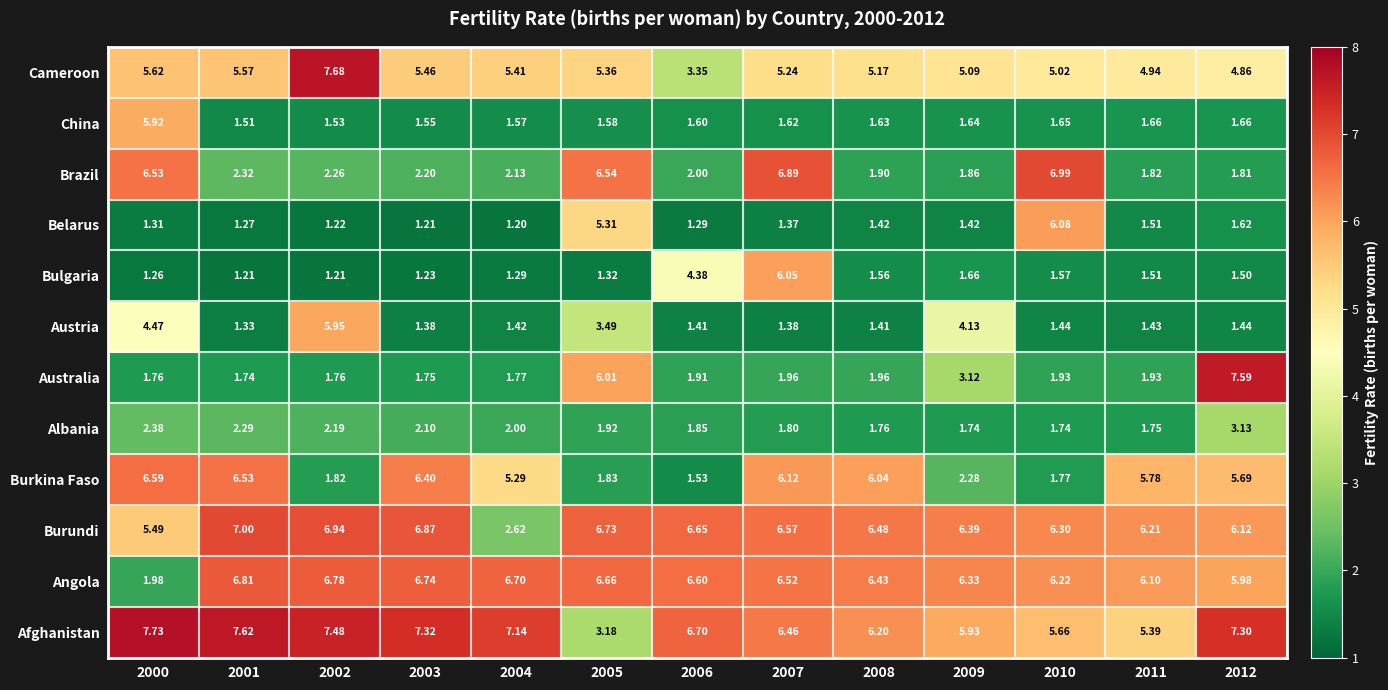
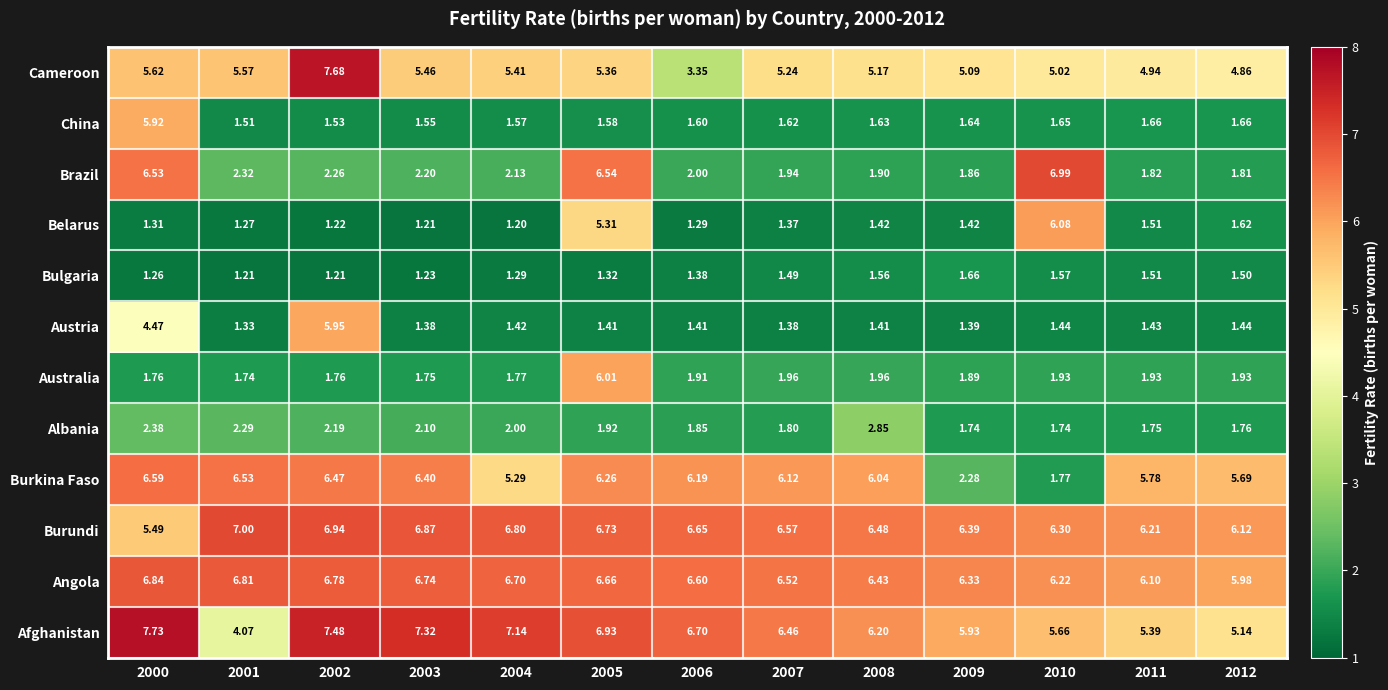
  {
    "Cameroon": {
      "2000": 5.62,
      "2001": 5.57,
      "2002": 7.68,
      "2003": 5.46,
      "2004": 5.41,
      "2005": 5.36,
      "2006": 3.35,
      "2007": 5.24,
      "2008": 5.17,
      "2009": 5.09,
      "2010": 5.02,
      "2011": 4.94,
      "2012": 4.86
    },
    "China": {
      "2000": 5.92,
      "2001": 1.51,
      "2002": 1.53,
      "2003": 1.55,
      "2004": 1.57,
      "2005": 1.58,
      "2006": 1.60,
      "2007": 1.62,
      "2008": 1.63,
      "2009": 1.64,
      "2010": 1.65,
      "2011": 1.66,
      "2012": 1.66
    },
    "Brazil": {
      "2000": 6.53,
      "2001": 2.32,
      "2002": 2.26,
      "2003": 2.20,
      "2004": 2.13,
      "2005": 6.54,
      "2006": 2.00,
-     "2007": 6.89,
+     "2007": 1.94,
      "2008": 1.90,
      "2009": 1.86,
      "2010": 6.99,
      "2011": 1.82,
      "2012": 1.81
    },
    "Belarus": {
      "2000": 1.31,
      "2001": 1.27,
      "2002": 1.22,
      "2003": 1.21,
      "2004": 1.20,
      "2005": 5.31,
      "2006": 1.29,
      "2007": 1.37,
      "2008": 1.42,
      "2009": 1.42,
      "2010": 6.08,
      "2011": 1.51,
      "2012": 1.62
    },
    "Bulgaria": {
      "2000": 1.26,
      "2001": 1.21,
      "2002": 1.21,
      "2003": 1.23,
      "2004": 1.29,
      "2005": 1.32,
-     "2006": 4.38,
-     "2007": 6.05,
+     "2006": 1.38,
+     "2007": 1.49,
      "2008": 1.56,
      "2009": 1.66,
      "2010": 1.57,
      "2011": 1.51,
      "2012": 1.50
    },
    "Austria": {
      "2000": 4.47,
      "2001": 1.33,
      "2002": 5.95,
      "2003": 1.38,
      "2004": 1.42,
-     "2005": 3.49,
+     "2005": 1.41,
      "2006": 1.41,
      "2007": 1.38,
      "2008": 1.41,
-     "2009": 4.13,
+     "2009": 1.39,
      "2010": 1.44,
      "2011": 1.43,
      "2012": 1.44
    },
    "Australia": {
      "2000": 1.76,
      "2001": 1.74,
      "2002": 1.76,
      "2003": 1.75,
      "2004": 1.77,
      "2005": 6.01,
      "2006": 1.91,
      "2007": 1.96,
      "2008": 1.96,
-     "2009": 3.12,
+     "2009": 1.89,
      "2010": 1.93,
      "2011": 1.93,
-     "2012": 7.59
+     "2012": 1.93
    },
    "Albania": {
      "2000": 2.38,
      "2001": 2.29,
      "2002": 2.19,
      "2003": 2.10,
      "2004": 2.00,
      "2005": 1.92,
      "2006": 1.85,
      "2007": 1.80,
-     "2008": 1.76,
+     "2008": 2.85,
      "2009": 1.74,
      "2010": 1.74,
      "2011": 1.75,
-     "2012": 3.13
+     "2012": 1.76
    },
    "Burkina Faso": {
      "2000": 6.59,
      "2001": 6.53,
-     "2002": 1.82,
+     "2002": 6.47,
      "2003": 6.40,
      "2004": 5.29,
-     "2005": 1.83,
-     "2006": 1.53,
+     "2005": 6.26,
+     "2006": 6.19,
      "2007": 6.12,
      "2008": 6.04,
      "2009": 2.28,
      "2010": 1.77,
      "2011": 5.78,
      "2012": 5.69
    },
    "Burundi": {
      "2000": 5.49,
      "2001": 7.00,
      "2002": 6.94,
      "2003": 6.87,
-     "2004": 2.62,
+     "2004": 6.80,
      "2005": 6.73,
      "2006": 6.65,
      "2007": 6.57,
      "2008": 6.48,
      "2009": 6.39,
      "2010": 6.30,
      "2011": 6.21,
      "2012": 6.12
    },
    "Angola": {
-     "2000": 1.98,
+     "2000": 6.84,
      "2001": 6.81,
      "2002": 6.78,
      "2003": 6.74,
      "2004": 6.70,
      "2005": 6.66,
      "2006": 6.60,
      "2007": 6.52,
      "2008": 6.43,
      "2009": 6.33,
      "2010": 6.22,
      "2011": 6.10,
      "2012": 5.98
    },
    "Afghanistan": {
      "2000": 7.73,
-     "2001": 7.62,
+     "2001": 4.07,
      "2002": 7.48,
      "2003": 7.32,
      "2004": 7.14,
-     "2005": 3.18,
+     "2005": 6.93,
      "2006": 6.70,
      "2007": 6.46,
      "2008": 6.20,
      "2009": 5.93,
      "2010": 5.66,
      "2011": 5.39,
-     "2012": 7.30
+     "2012": 5.14
    }
  }
